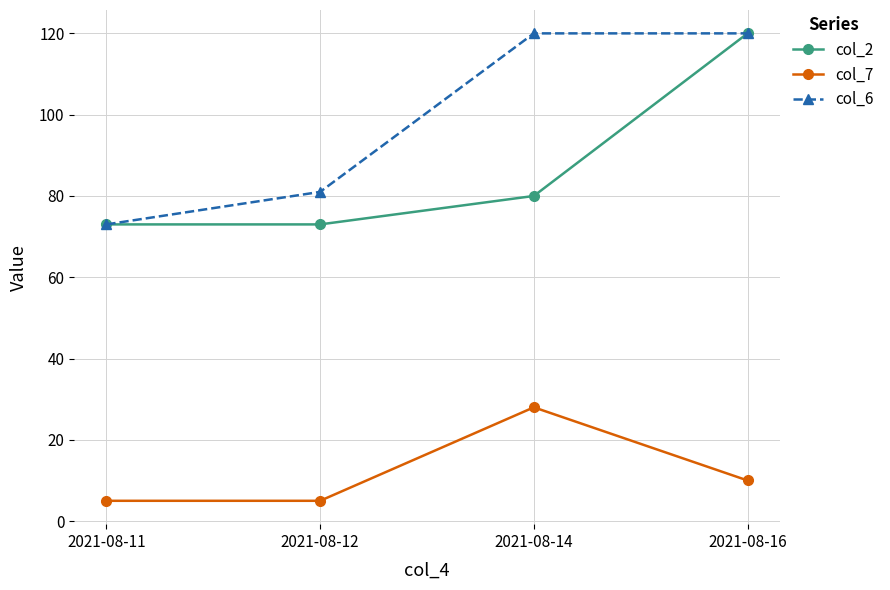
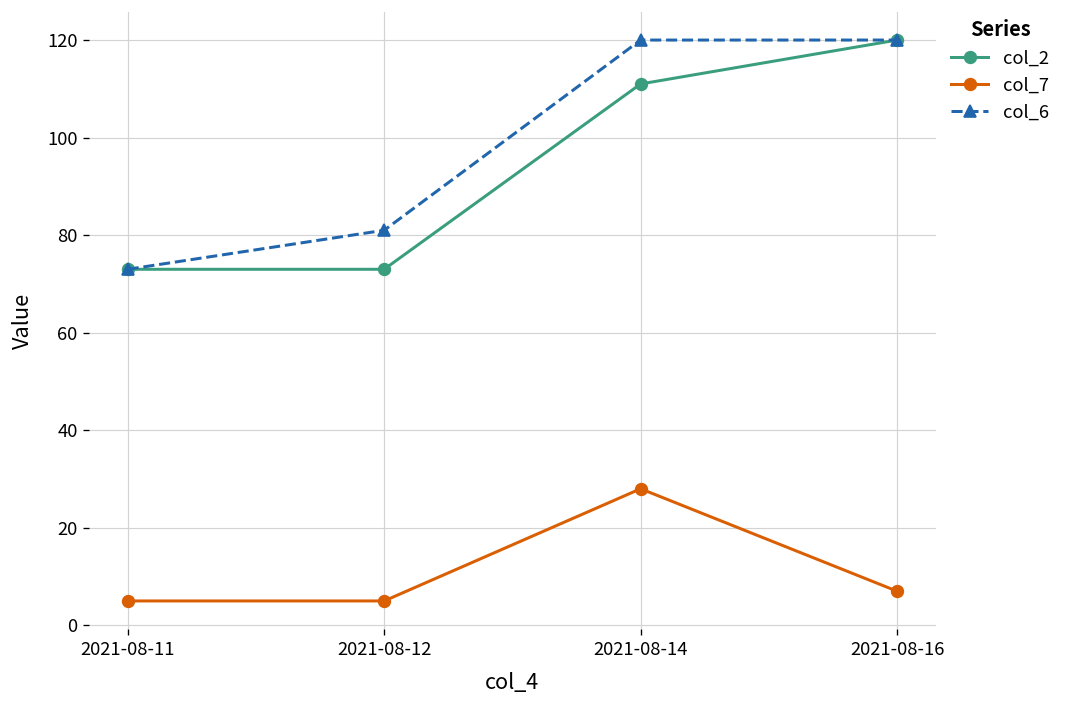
  {
    "col_2": {
      "2021-08-12": 73,
-     "2021-08-14": 80
+     "2021-08-14": 111
    },
    "col_7": {
      "2021-08-11": 5,
      "2021-08-12": 5,
      "2021-08-14": 28,
-     "2021-08-16": 10
+     "2021-08-16": 7
    },
    "col_6": {
      "2021-08-12": 81,
      "2021-08-14": 120
    }
  }
